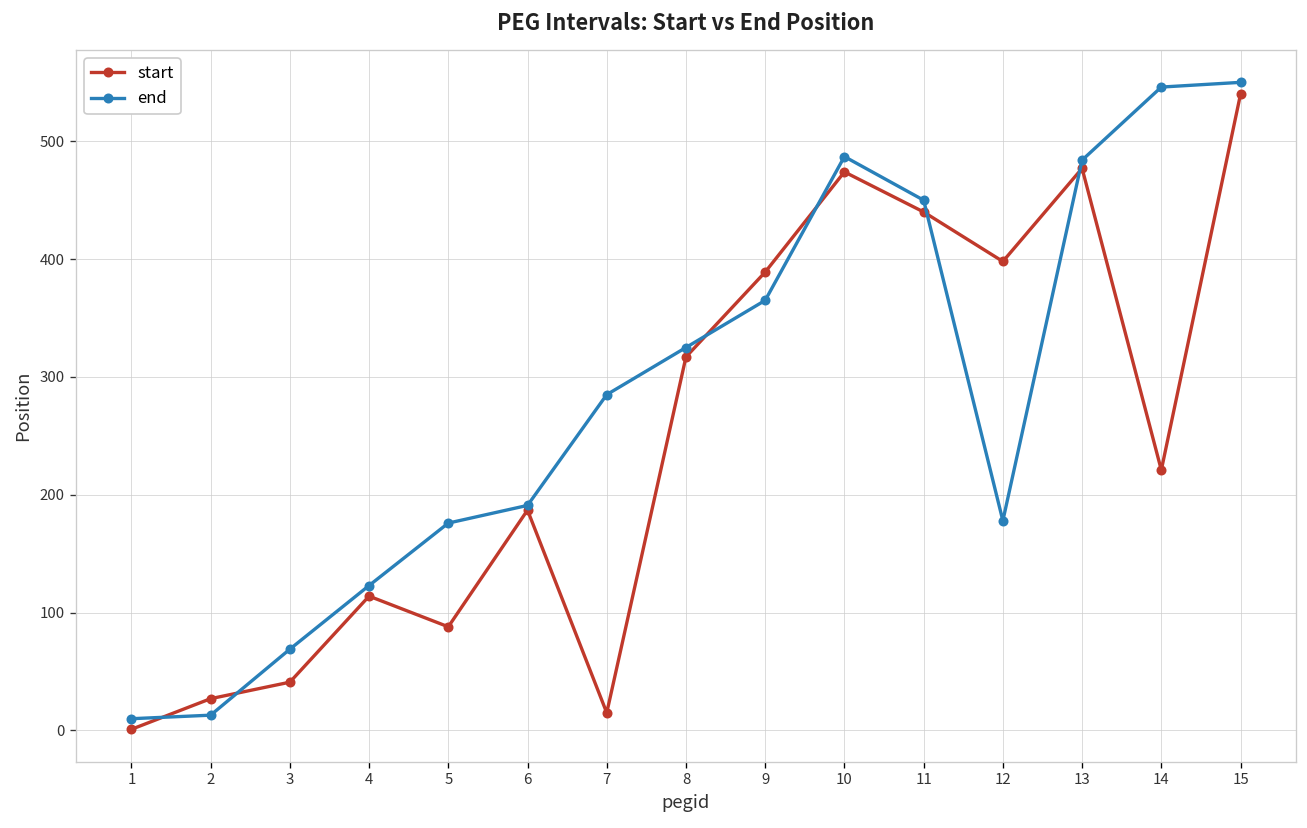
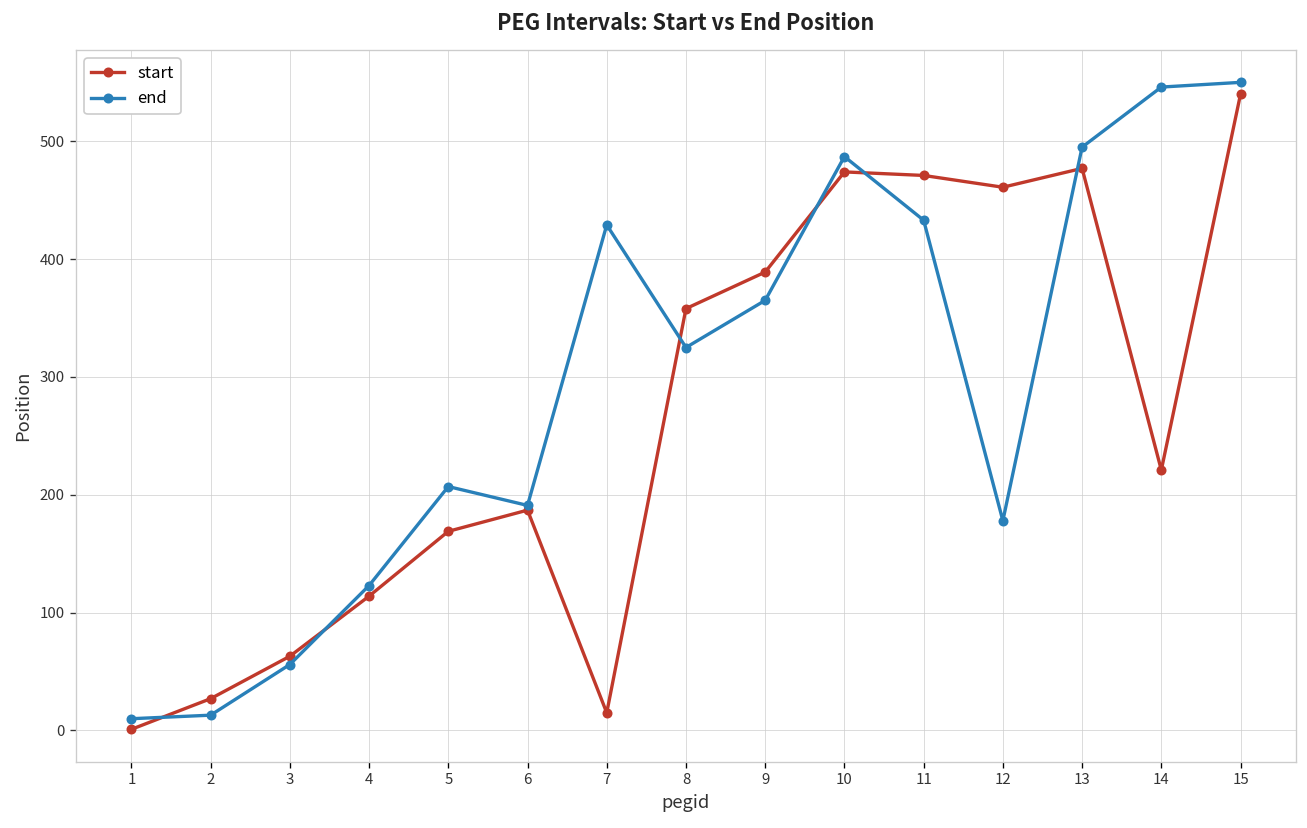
  {
    "start": {
      "1": 0,
      "2": 30,
-     "3": 40,
+     "3": 60,
      "4": 110,
-     "5": 90,
+     "5": 170,
      "6": 190,
      "7": 20,
-     "8": 320,
+     "8": 360,
      "9": 390,
      "10": 470,
-     "11": 440,
-     "12": 400,
+     "11": 470,
+     "12": 460,
      "13": 480,
      "14": 220,
      "15": 540
    },
    "end": {
      "1": 10,
      "2": 10,
-     "3": 70,
+     "3": 60,
      "4": 120,
-     "5": 180,
+     "5": 210,
      "6": 190,
-     "7": 290,
+     "7": 430,
      "8": 330,
      "9": 370,
      "10": 490,
-     "11": 450,
+     "11": 430,
      "12": 180,
-     "13": 480,
+     "13": 500,
      "14": 550,
      "15": 550
    }
  }
